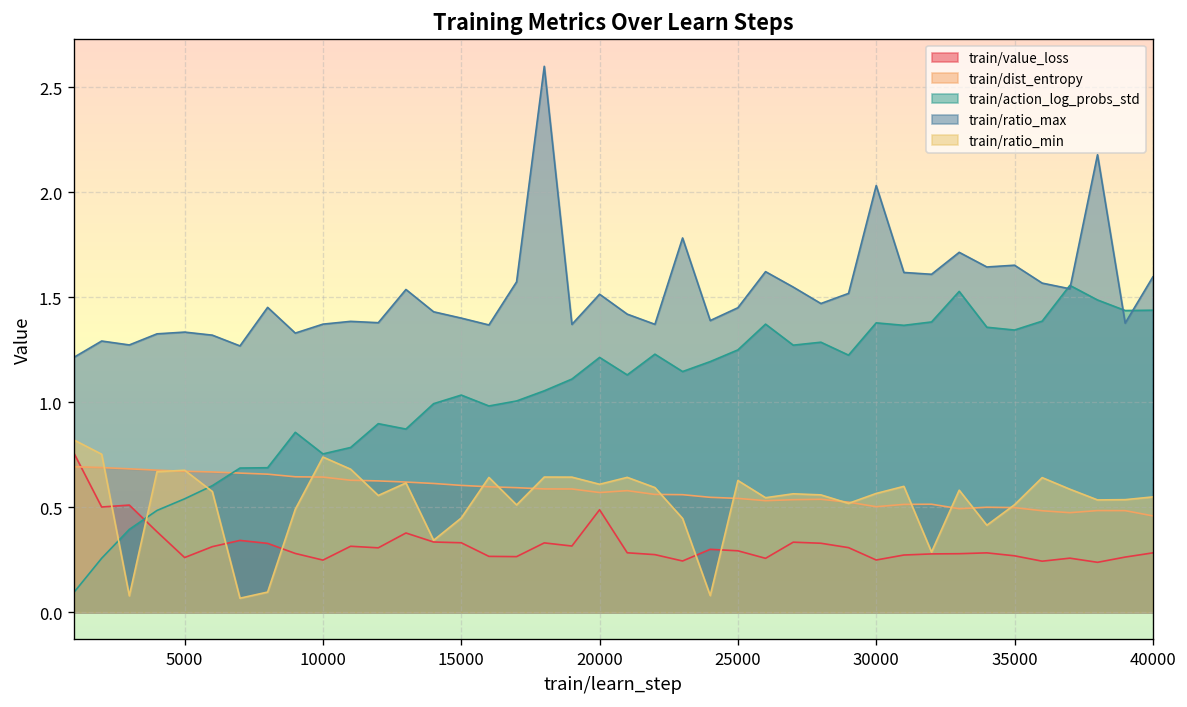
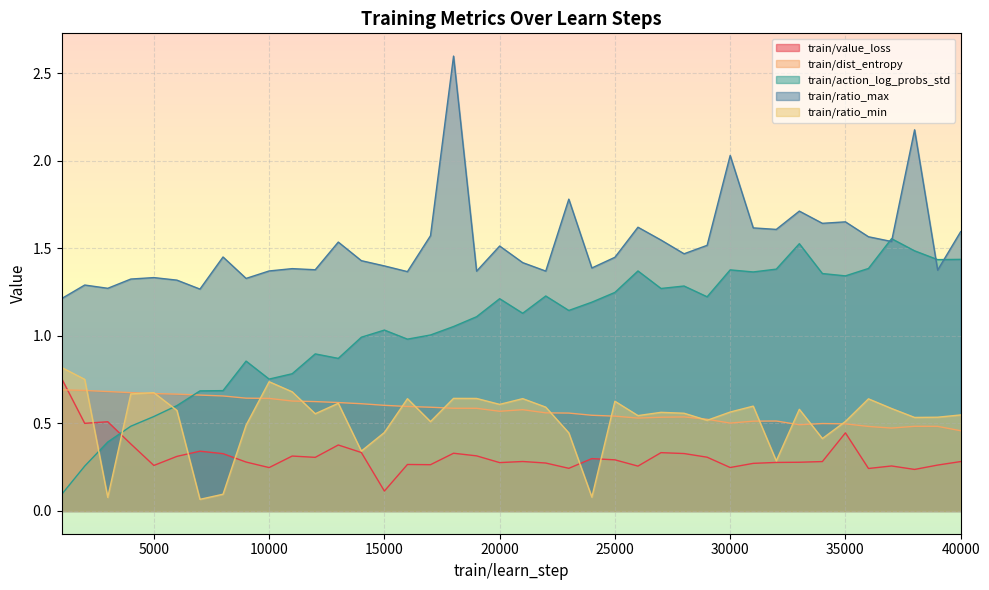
  {
    "train/value_loss": {
      "5000": 0.26,
      "10000": 0.25,
-     "15000": 0.33,
-     "20000": 0.49,
+     "15000": 0.11,
+     "20000": 0.28,
      "25000": 0.29,
      "30000": 0.25,
-     "35000": 0.27,
+     "35000": 0.45,
      "40000": 0.28
    }
  }
